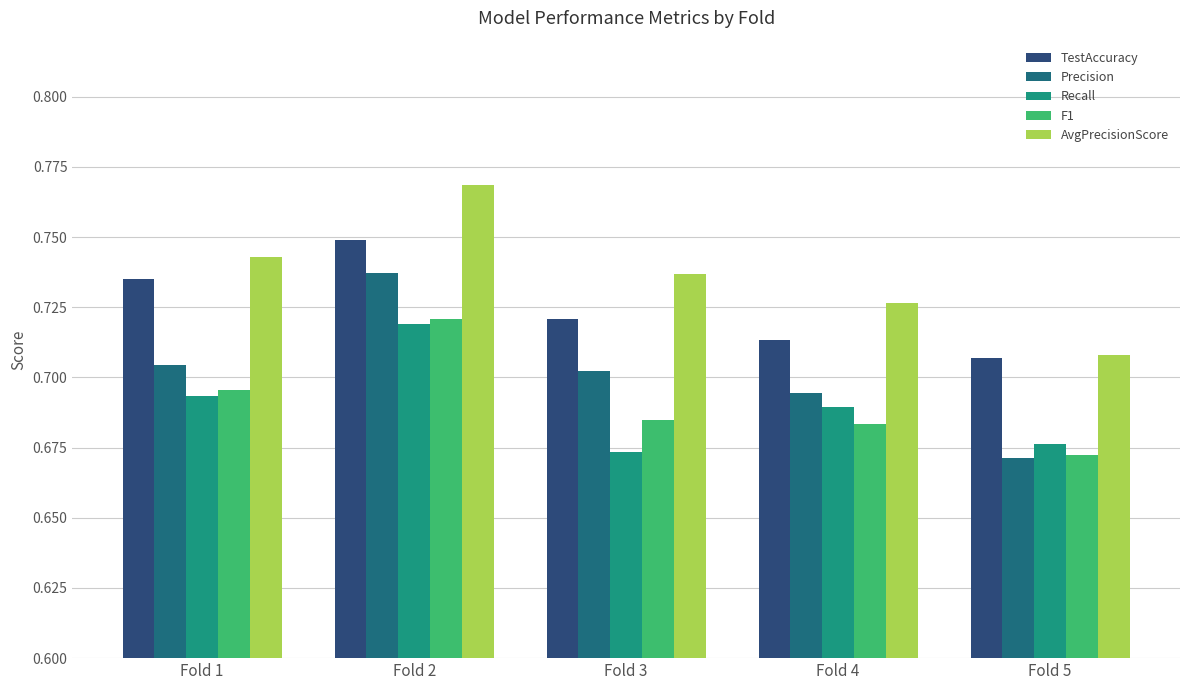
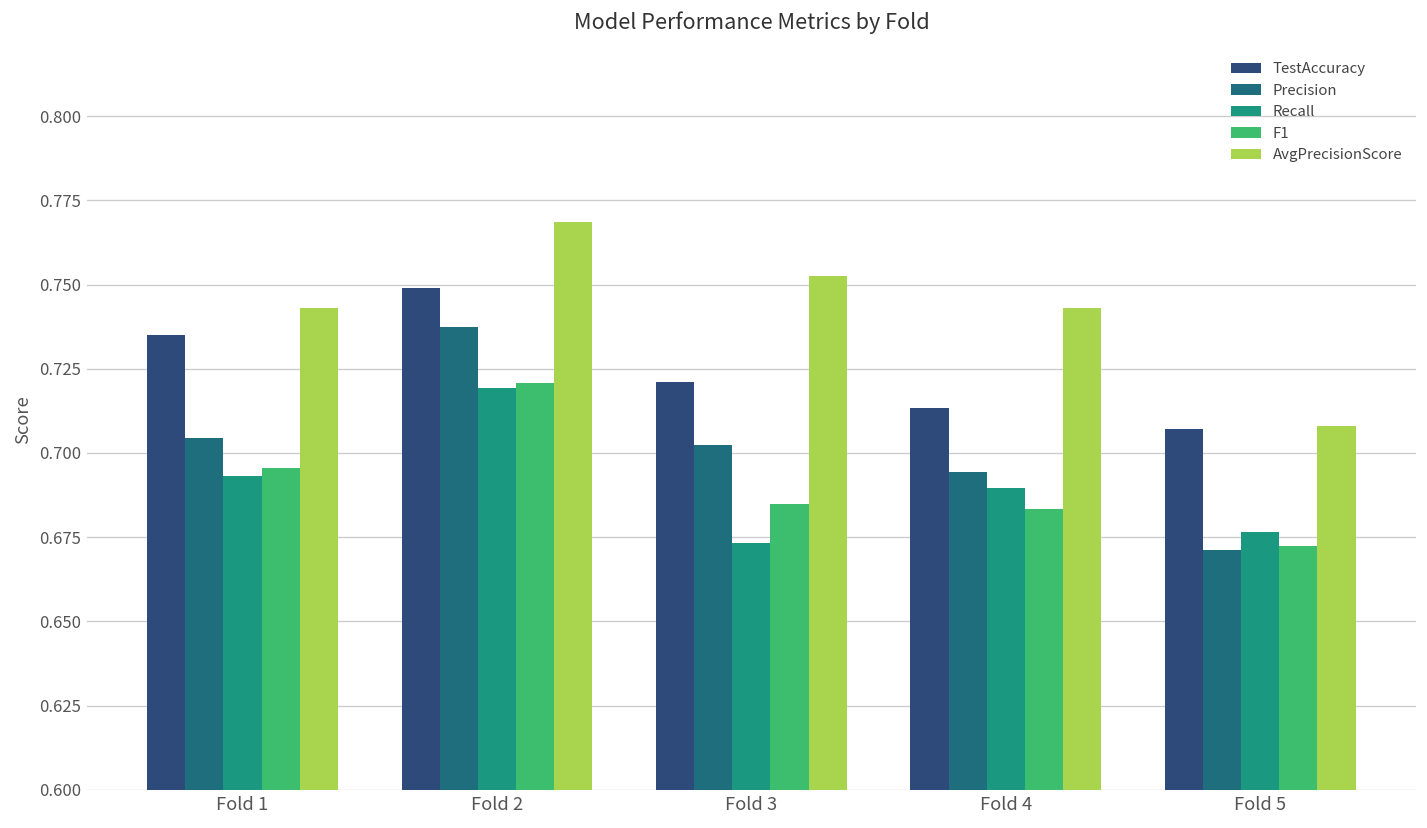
  {
    "AvgPrecisionScore": {
      "Fold 1": 0.743,
      "Fold 2": 0.769,
-     "Fold 3": 0.737,
-     "Fold 4": 0.727,
+     "Fold 3": 0.752,
+     "Fold 4": 0.743,
      "Fold 5": 0.708
    }
  }
